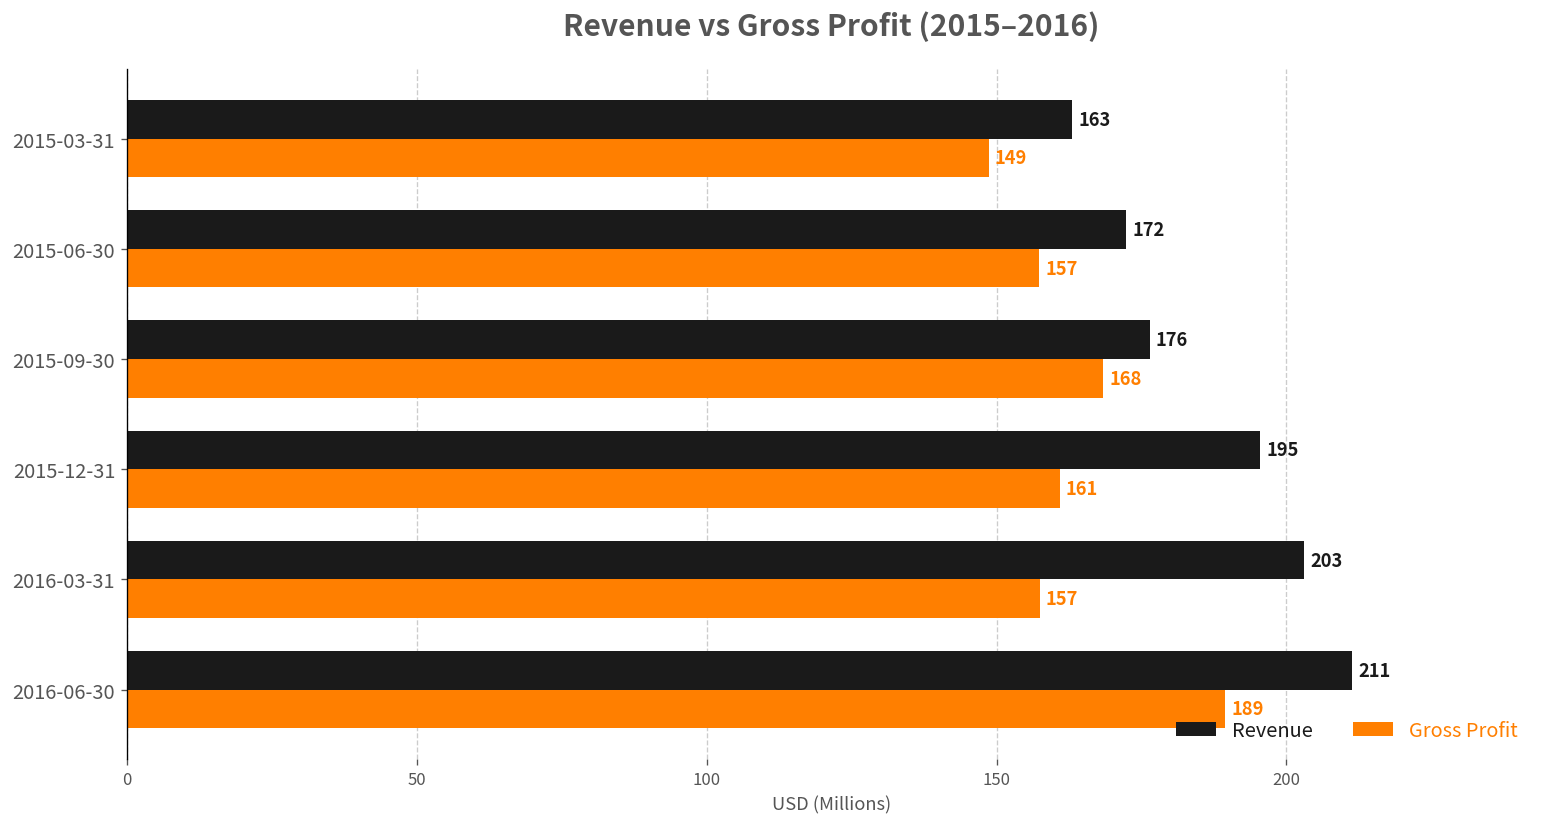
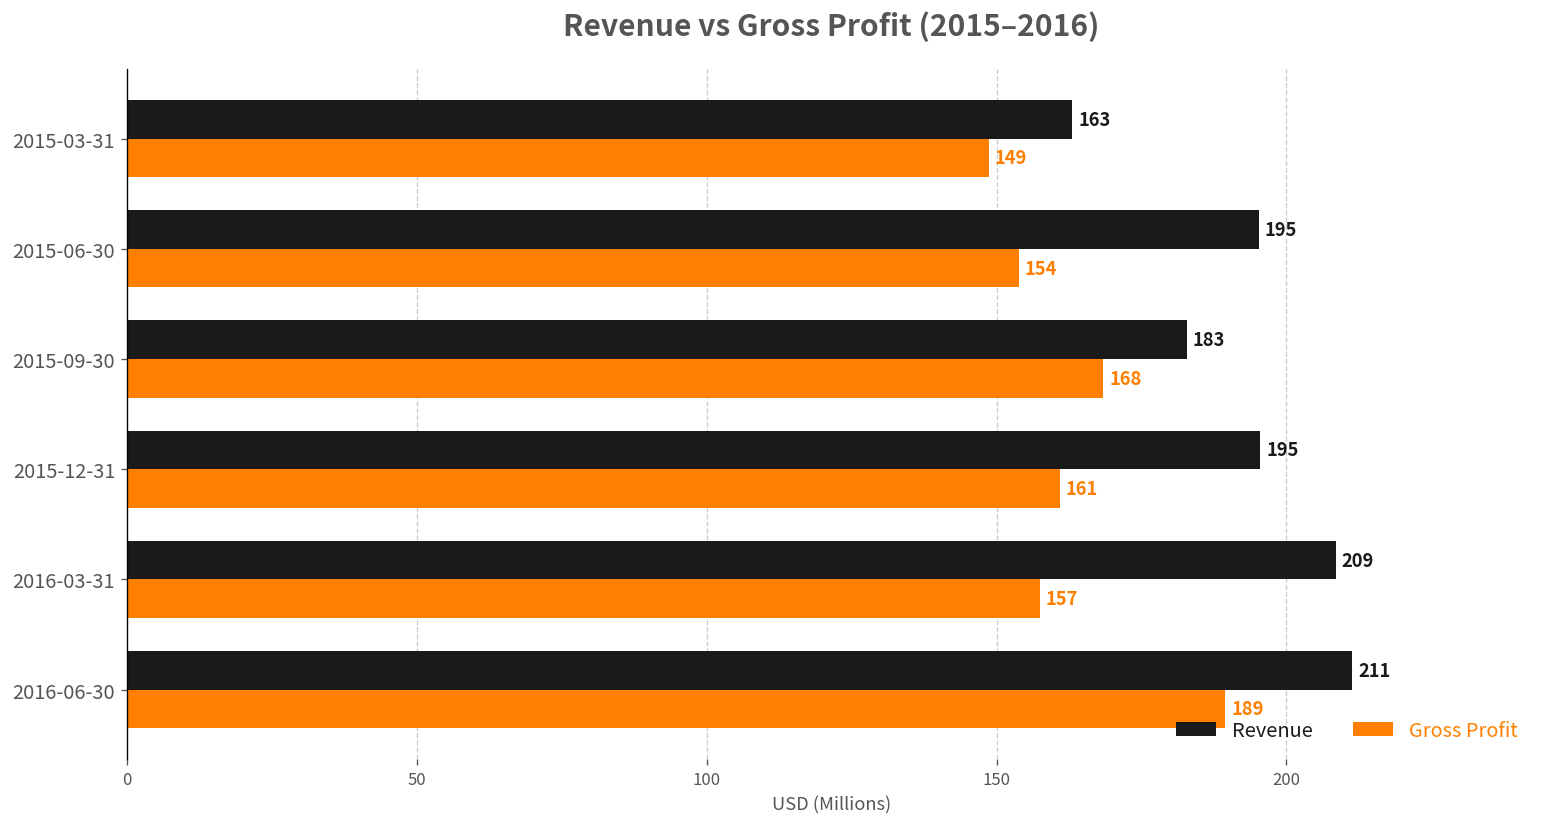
  {
    "Revenue": {
      "2015-03-31": 163,
-     "2015-06-30": 172,
-     "2015-09-30": 176,
+     "2015-06-30": 195,
+     "2015-09-30": 183,
      "2015-12-31": 195,
-     "2016-03-31": 203,
+     "2016-03-31": 209,
      "2016-06-30": 211
    },
    "Gross Profit": {
      "2015-03-31": 149,
-     "2015-06-30": 157,
+     "2015-06-30": 154,
      "2015-09-30": 168,
      "2015-12-31": 161,
      "2016-03-31": 157,
      "2016-06-30": 189
    }
  }
